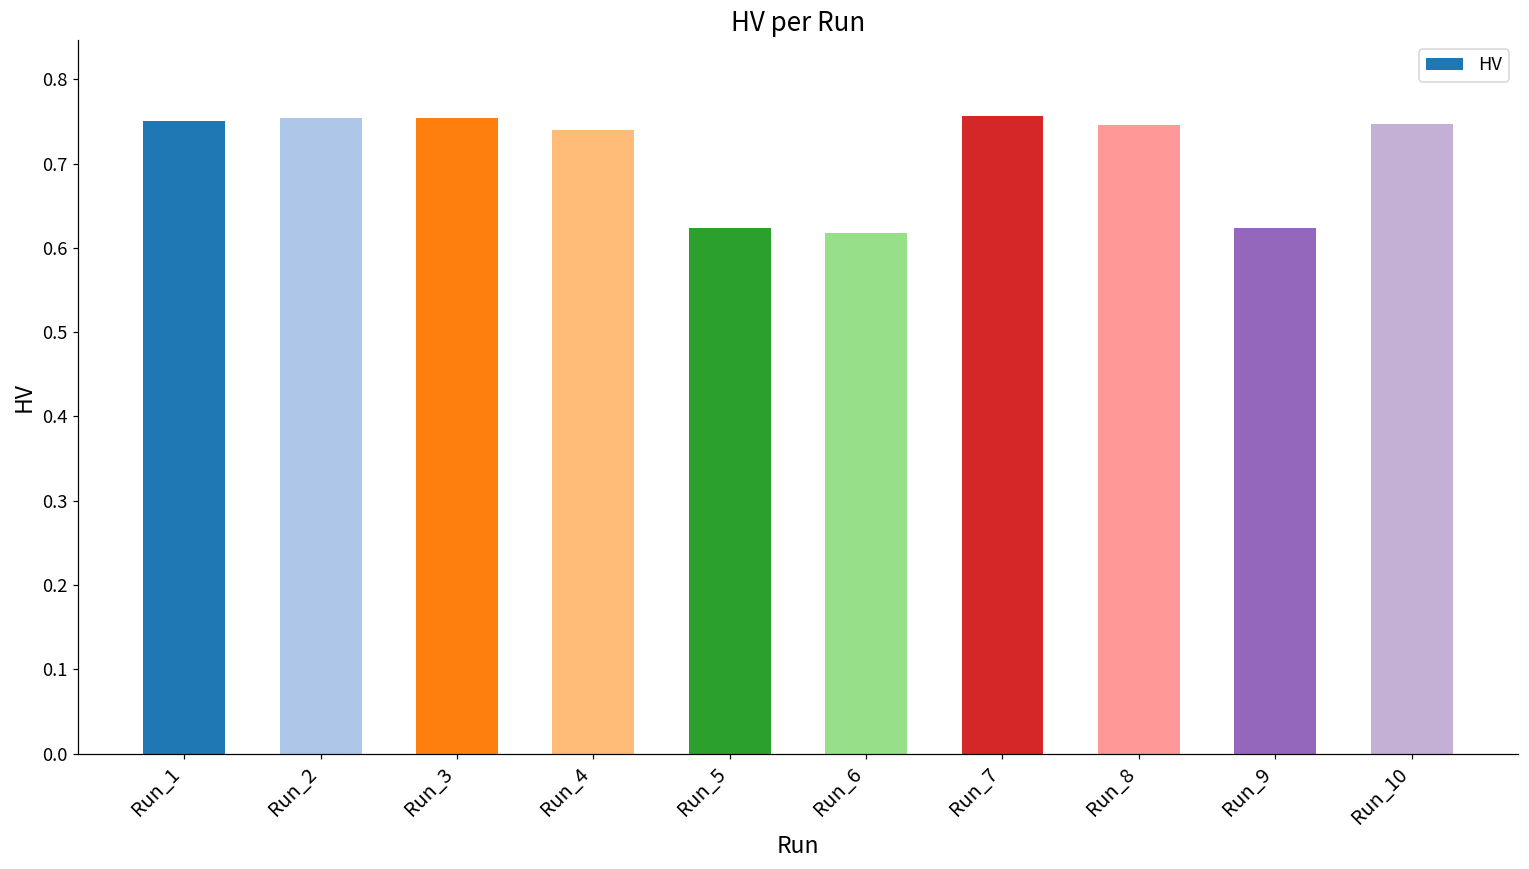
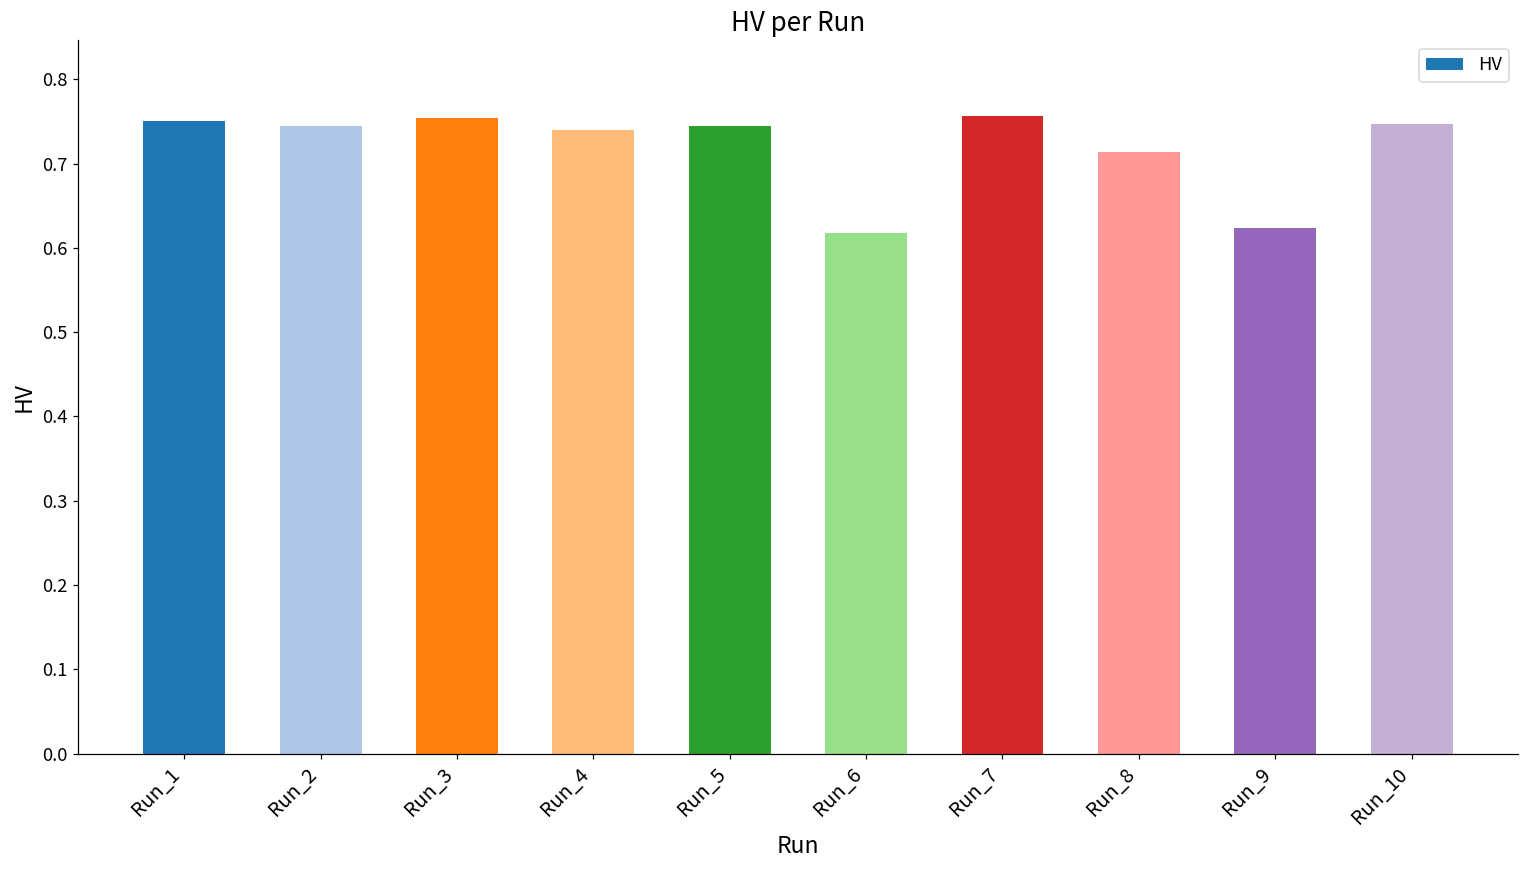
  {
    "Run_1": 0.75,
-   "Run_2": 0.75,
+   "Run_2": 0.74,
    "Run_3": 0.75,
    "Run_4": 0.74,
-   "Run_5": 0.62,
+   "Run_5": 0.75,
    "Run_6": 0.62,
    "Run_7": 0.76,
-   "Run_8": 0.75,
+   "Run_8": 0.71,
    "Run_9": 0.62,
    "Run_10": 0.75
  }
